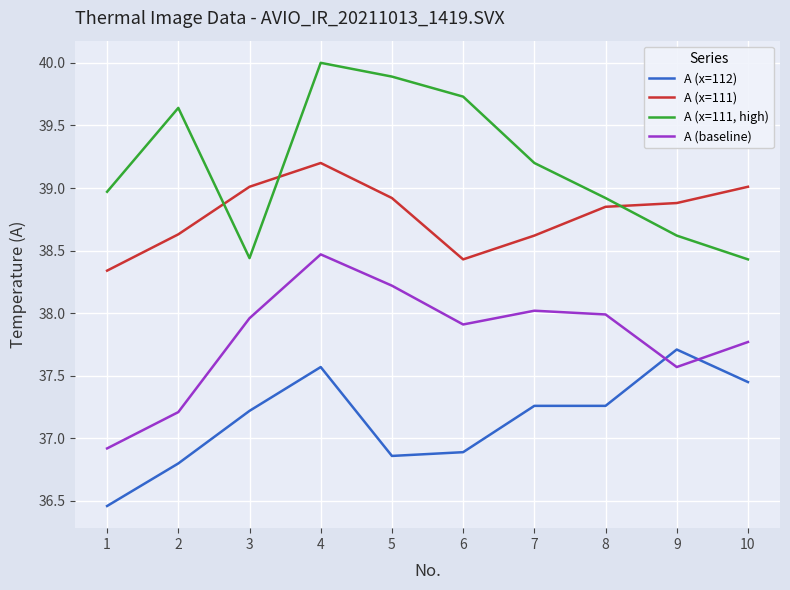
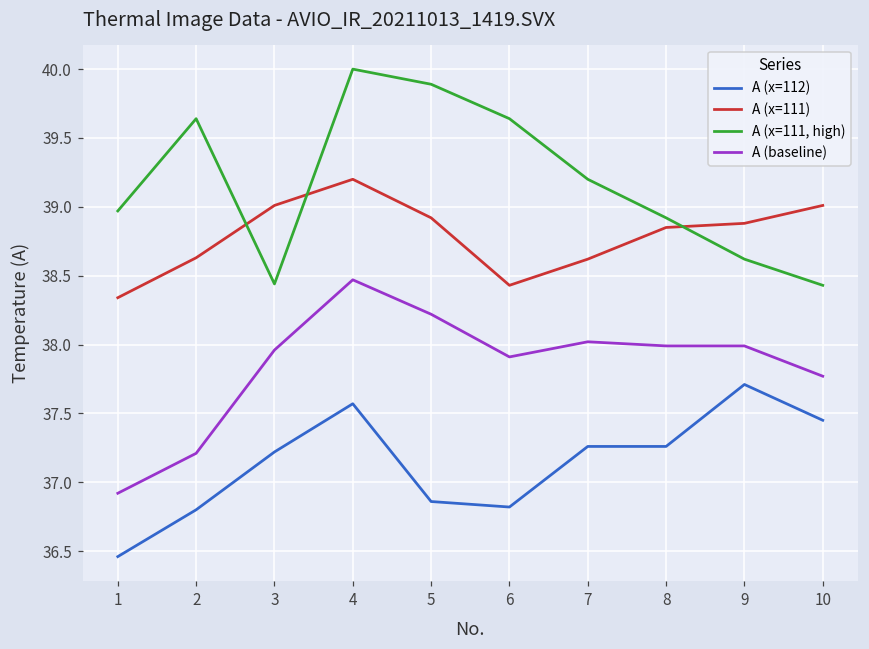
  {
    "A (x=112)": {
      "1": 36.46,
      "2": 36.80,
      "3": 37.22,
      "4": 37.57,
      "5": 36.86,
-     "6": 36.89,
+     "6": 36.82,
      "7": 37.26,
      "8": 37.26,
      "9": 37.71,
      "10": 37.45
    },
    "A (x=111)": {
      "1": 38.34,
      "2": 38.63,
      "3": 39.01,
      "4": 39.20,
      "5": 38.92,
      "6": 38.43,
      "7": 38.62,
      "8": 38.85,
      "9": 38.88,
      "10": 39.01
    },
    "A (x=111, high)": {
      "1": 38.97,
      "2": 39.64,
      "3": 38.44,
      "4": 40.00,
      "5": 39.89,
-     "6": 39.73,
+     "6": 39.64,
      "7": 39.20,
      "8": 38.92,
      "9": 38.62,
      "10": 38.43
    },
    "A (baseline)": {
      "1": 36.92,
      "2": 37.21,
      "3": 37.96,
      "4": 38.47,
      "5": 38.22,
      "6": 37.91,
      "7": 38.02,
      "8": 37.99,
-     "9": 37.57,
+     "9": 37.99,
      "10": 37.77
    }
  }
